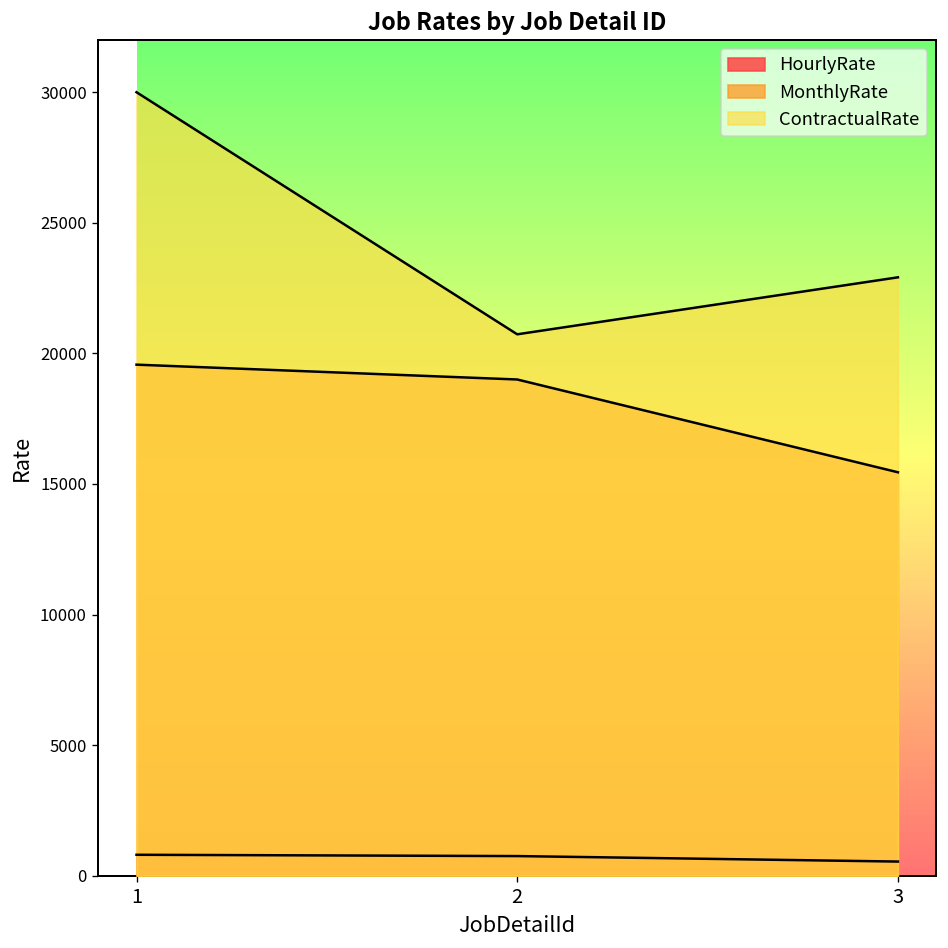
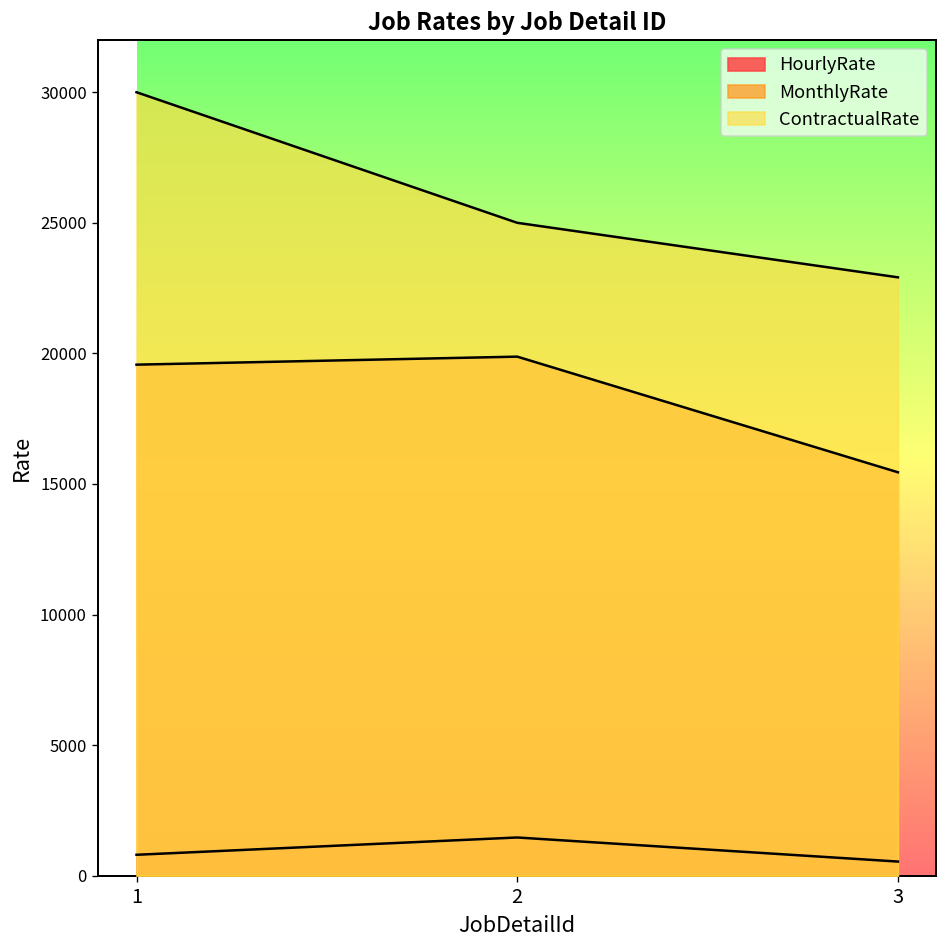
  {
    "HourlyRate": {
      "1": 800,
-     "2": 800,
+     "2": 1500,
      "3": 500
    },
    "MonthlyRate": {
      "1": 19600,
-     "2": 19000,
+     "2": 19900,
      "3": 15400
    },
    "ContractualRate": {
      "1": 30000,
-     "2": 20700,
+     "2": 25000,
      "3": 22900
    }
  }
